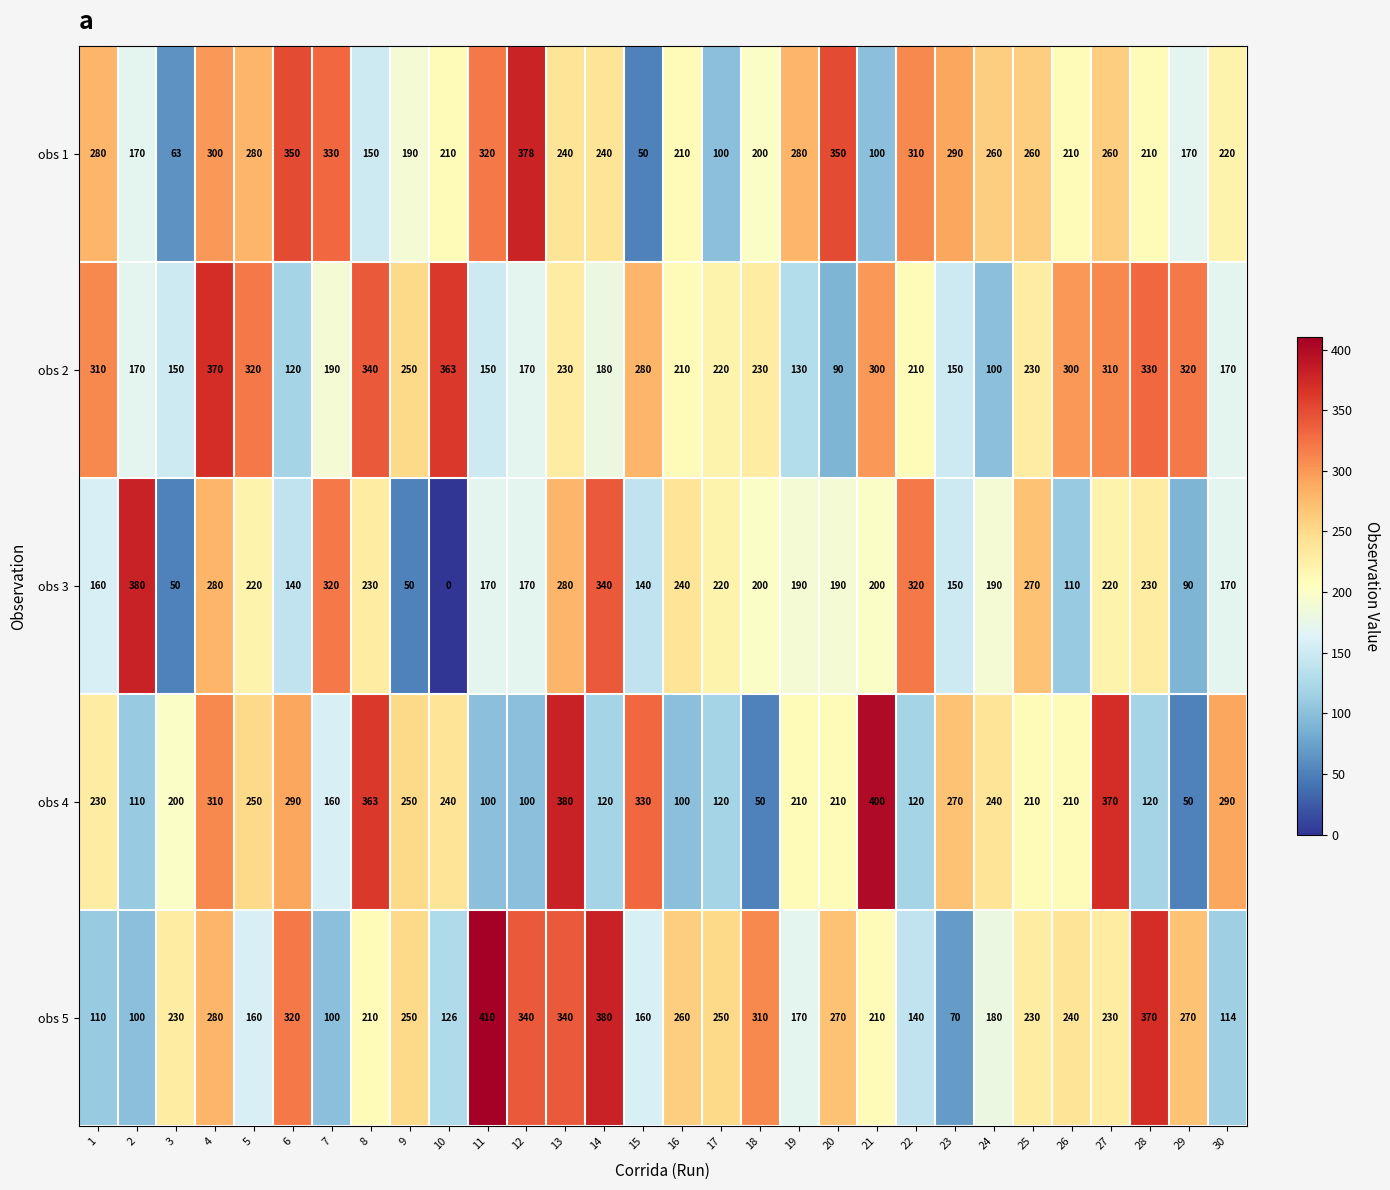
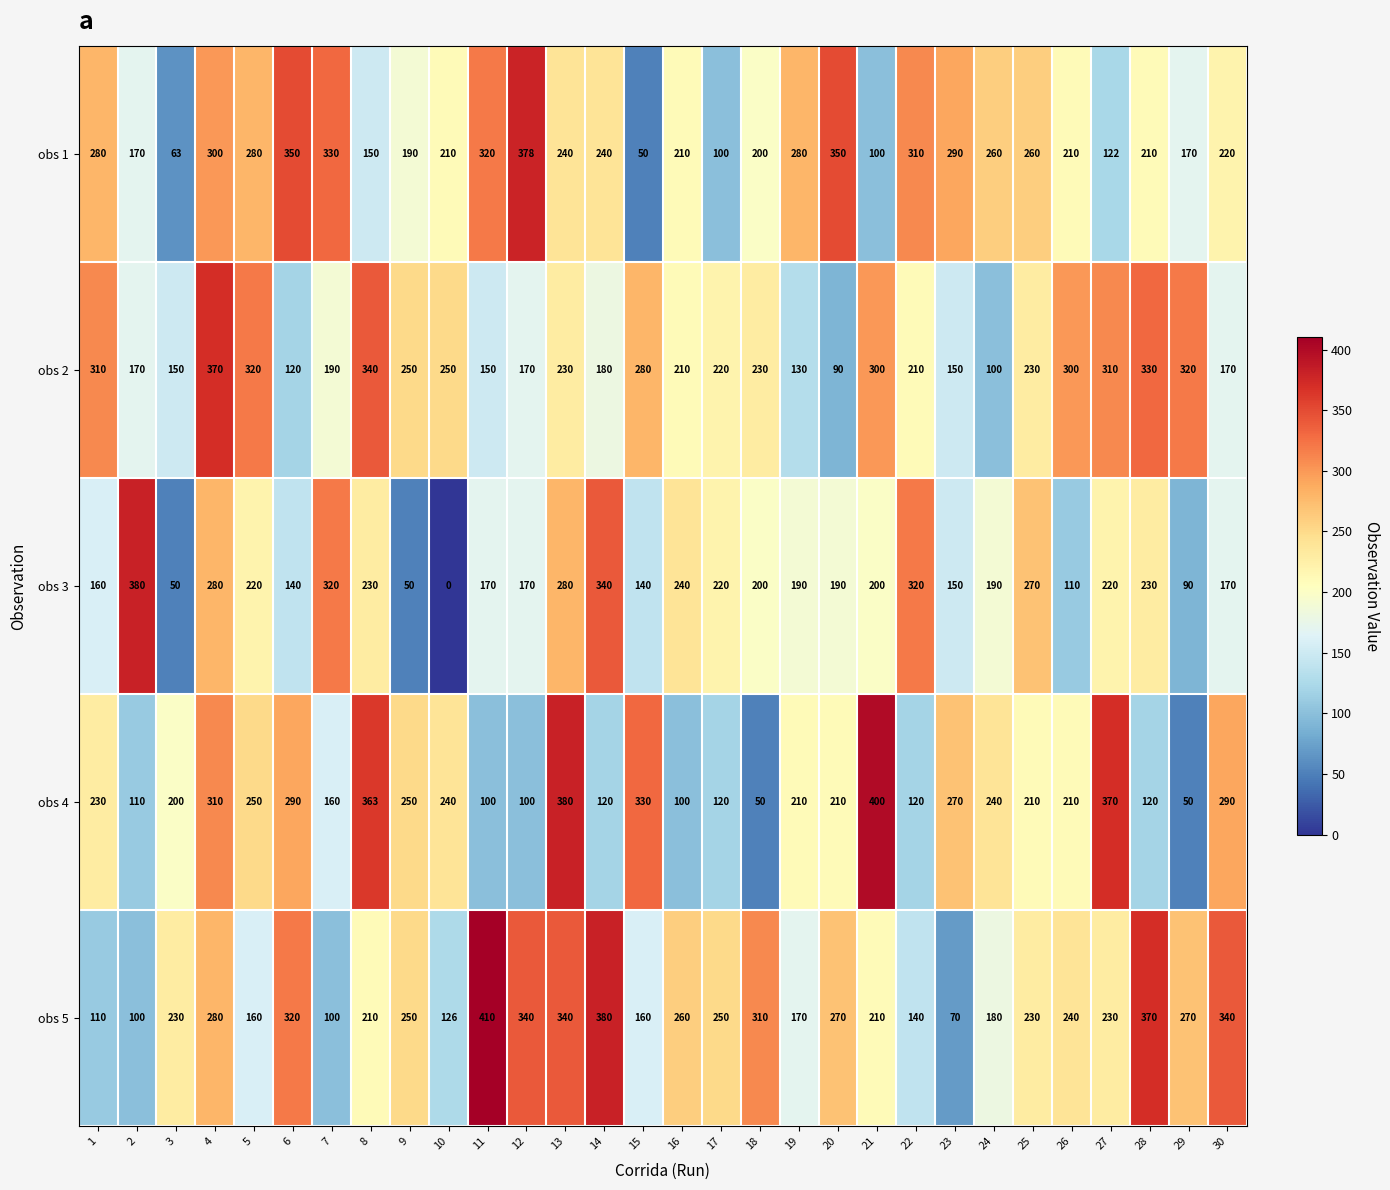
  {
    "obs 1": {
      "1": 280,
      "2": 170,
      "3": 63,
      "4": 300,
      "5": 280,
      "6": 350,
      "7": 330,
      "8": 150,
      "9": 190,
      "10": 210,
      "11": 320,
      "12": 378,
      "13": 240,
      "14": 240,
      "15": 50,
      "16": 210,
      "17": 100,
      "18": 200,
      "19": 280,
      "20": 350,
      "21": 100,
      "22": 310,
      "23": 290,
      "24": 260,
      "25": 260,
      "26": 210,
-     "27": 260,
+     "27": 122,
      "28": 210,
      "29": 170,
      "30": 220
    },
    "obs 2": {
      "1": 310,
      "2": 170,
      "3": 150,
      "4": 370,
      "5": 320,
      "6": 120,
      "7": 190,
      "8": 340,
      "9": 250,
-     "10": 363,
+     "10": 250,
      "11": 150,
      "12": 170,
      "13": 230,
      "14": 180,
      "15": 280,
      "16": 210,
      "17": 220,
      "18": 230,
      "19": 130,
      "20": 90,
      "21": 300,
      "22": 210,
      "23": 150,
      "24": 100,
      "25": 230,
      "26": 300,
      "27": 310,
      "28": 330,
      "29": 320,
      "30": 170
    },
    "obs 3": {
      "1": 160,
      "2": 380,
      "3": 50,
      "4": 280,
      "5": 220,
      "6": 140,
      "7": 320,
      "8": 230,
      "9": 50,
      "10": 0,
      "11": 170,
      "12": 170,
      "13": 280,
      "14": 340,
      "15": 140,
      "16": 240,
      "17": 220,
      "18": 200,
      "19": 190,
      "20": 190,
      "21": 200,
      "22": 320,
      "23": 150,
      "24": 190,
      "25": 270,
      "26": 110,
      "27": 220,
      "28": 230,
      "29": 90,
      "30": 170
    },
    "obs 4": {
      "1": 230,
      "2": 110,
      "3": 200,
      "4": 310,
      "5": 250,
      "6": 290,
      "7": 160,
      "8": 363,
      "9": 250,
      "10": 240,
      "11": 100,
      "12": 100,
      "13": 380,
      "14": 120,
      "15": 330,
      "16": 100,
      "17": 120,
      "18": 50,
      "19": 210,
      "20": 210,
      "21": 400,
      "22": 120,
      "23": 270,
      "24": 240,
      "25": 210,
      "26": 210,
      "27": 370,
      "28": 120,
      "29": 50,
      "30": 290
    },
    "obs 5": {
      "1": 110,
      "2": 100,
      "3": 230,
      "4": 280,
      "5": 160,
      "6": 320,
      "7": 100,
      "8": 210,
      "9": 250,
      "10": 126,
      "11": 410,
      "12": 340,
      "13": 340,
      "14": 380,
      "15": 160,
      "16": 260,
      "17": 250,
      "18": 310,
      "19": 170,
      "20": 270,
      "21": 210,
      "22": 140,
      "23": 70,
      "24": 180,
      "25": 230,
      "26": 240,
      "27": 230,
      "28": 370,
      "29": 270,
-     "30": 114
+     "30": 340
    }
  }
